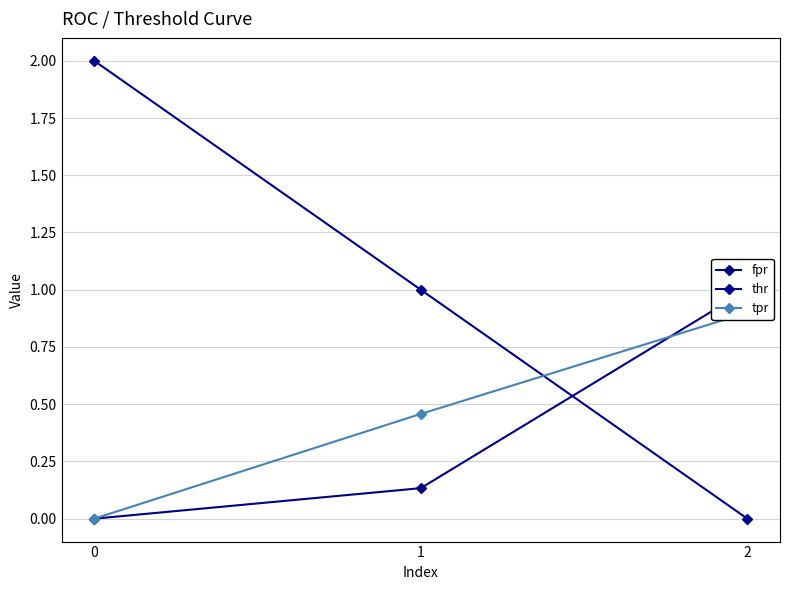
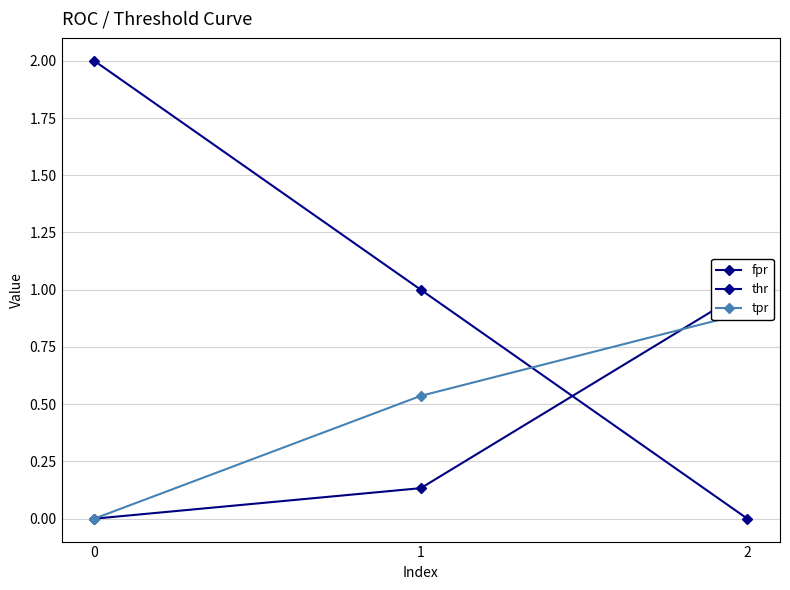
  {
    "tpr": {
-     "1": 0.46
+     "1": 0.54
    }
  }
